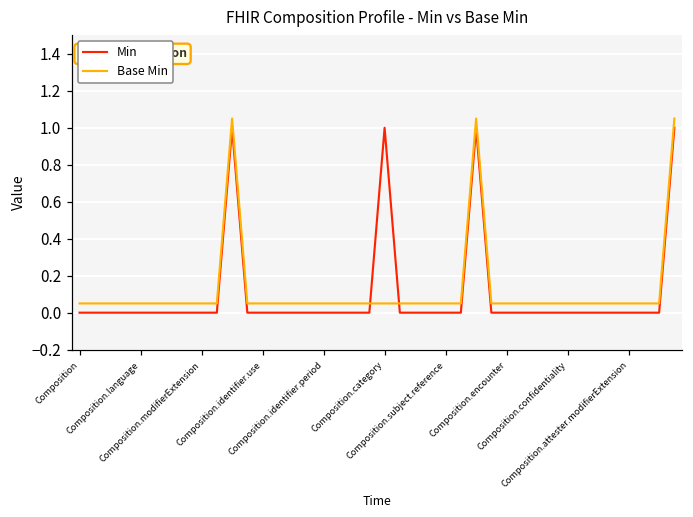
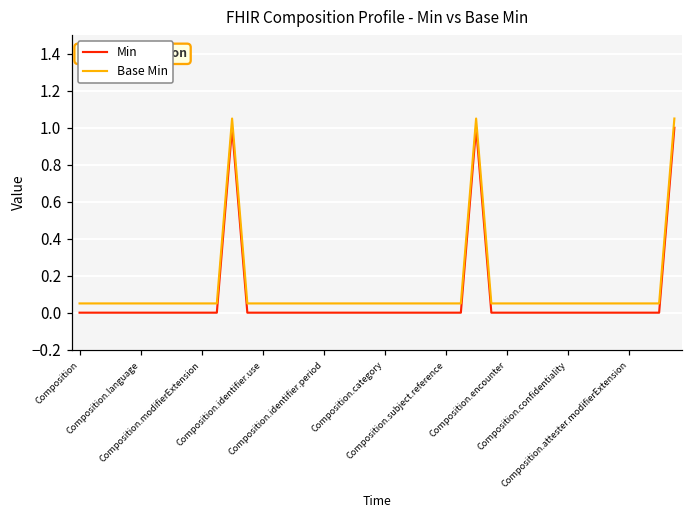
  {
    "Min": {
      "Composition": 0,
      "Composition.language": 0,
      "Composition.modifierExtension": 0,
      "Composition.identifier.use": 0,
      "Composition.identifier.period": 0,
-     "Composition.category": 1,
+     "Composition.category": 0,
      "Composition.subject.reference": 0,
      "Composition.encounter": 0,
      "Composition.confidentiality": 0,
      "Composition.attester.modifierExtension": 0
    },
    "Base Min": {
      "Composition": 0.05,
      "Composition.language": 0.05,
      "Composition.modifierExtension": 0.05,
      "Composition.identifier.use": 0.05,
      "Composition.identifier.period": 0.05,
      "Composition.category": 0.05,
      "Composition.subject.reference": 0.05,
      "Composition.encounter": 0.05,
      "Composition.confidentiality": 0.05,
      "Composition.attester.modifierExtension": 0.05
    }
  }
